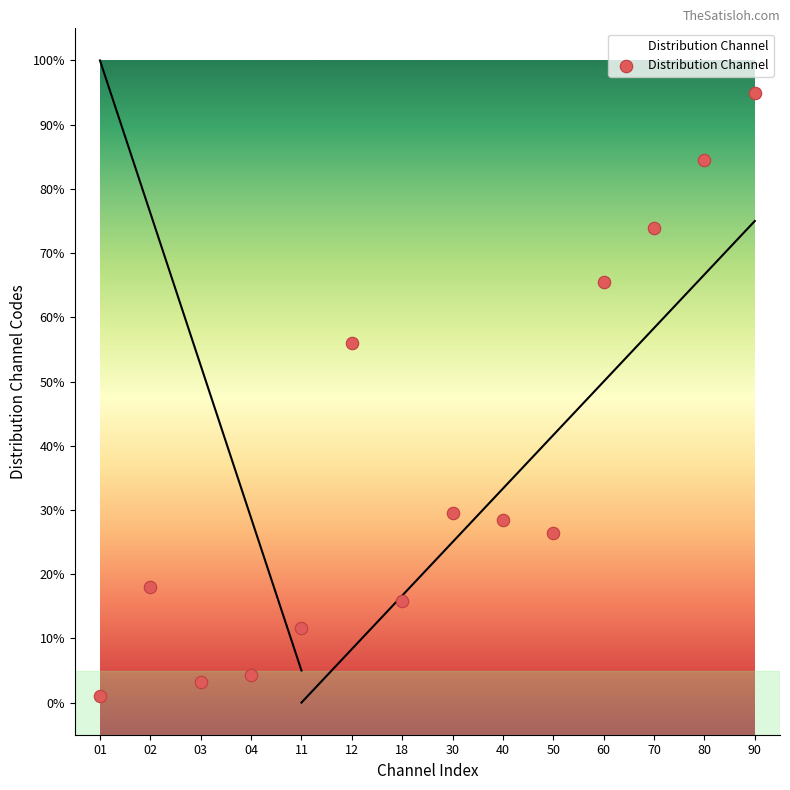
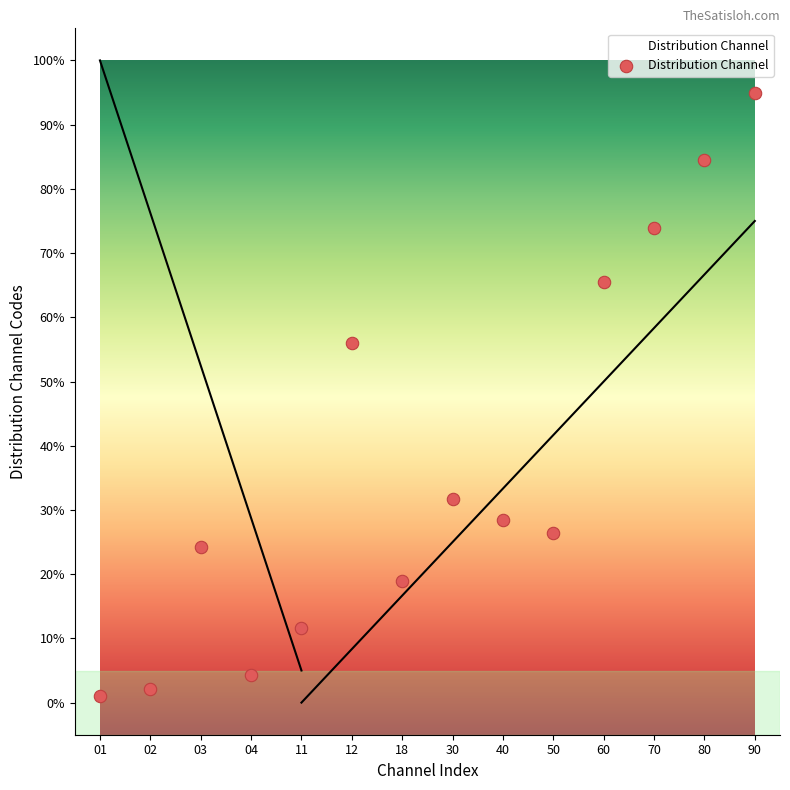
  {
    "Distribution Channel": {
      "01": "1%",
-     "02": "18%",
-     "03": "3%",
+     "02": "2%",
+     "03": "24%",
      "04": "4%",
      "11": "12%",
      "12": "56%",
-     "18": "16%",
-     "30": "30%",
+     "18": "19%",
+     "30": "32%",
      "40": "29%",
      "50": "26%",
      "60": "65%",
      "70": "74%",
      "80": "84%",
      "90": "95%"
    }
  }
